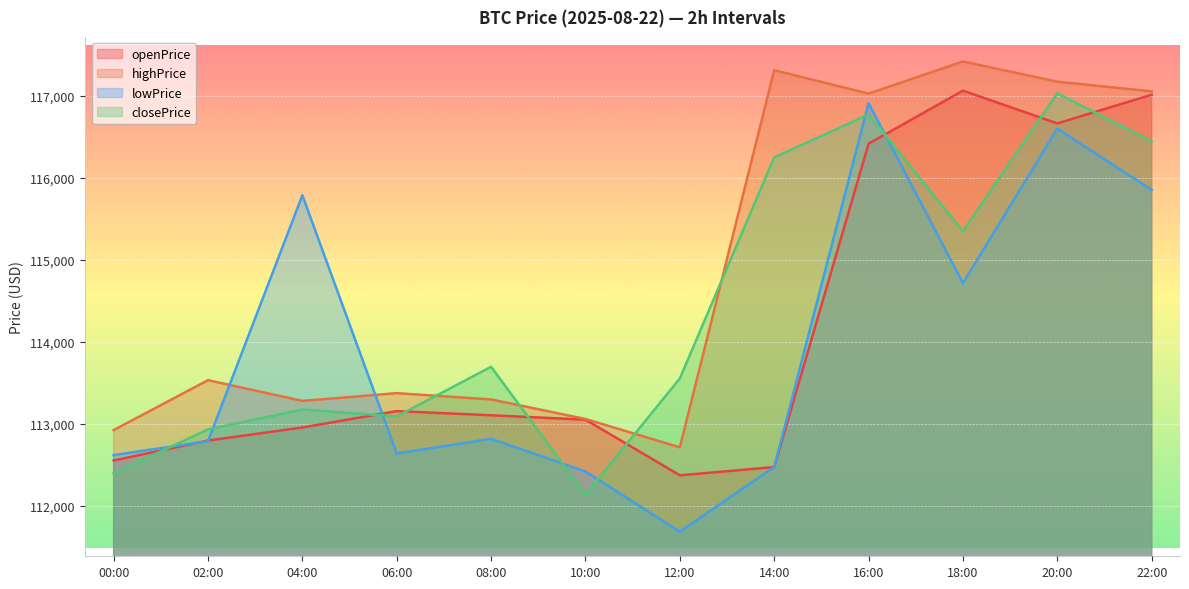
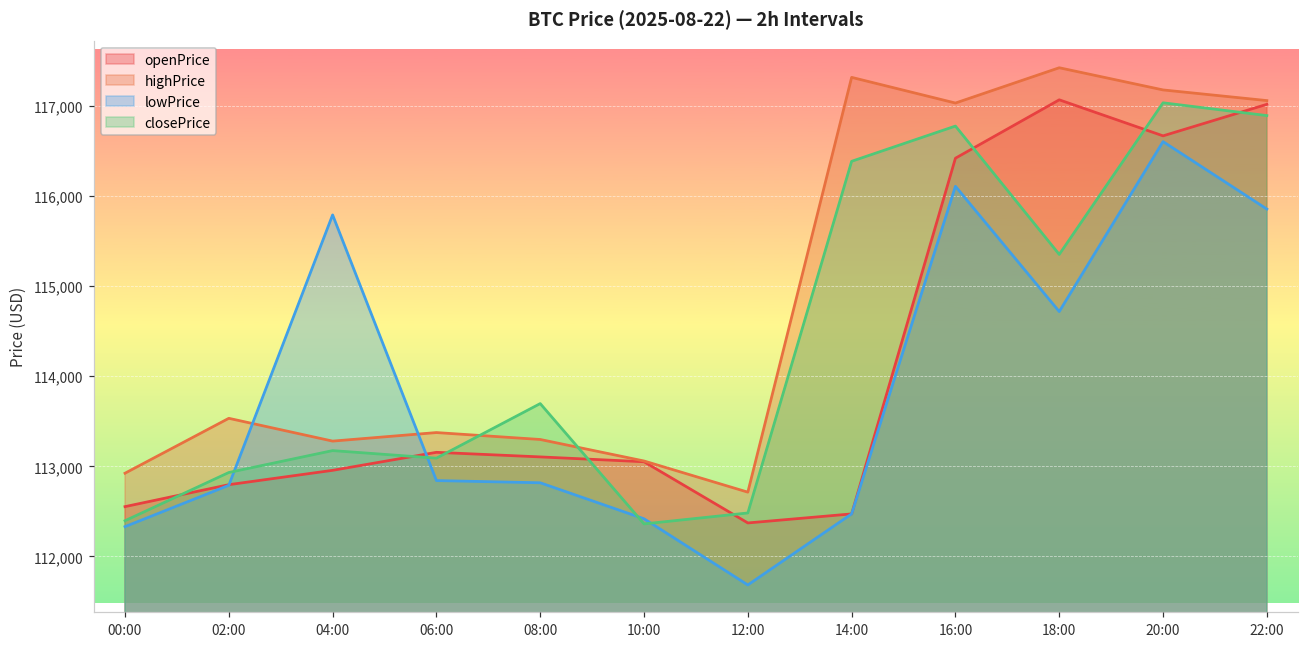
  {
    "lowPrice": {
-     "00:00": "112,600",
+     "00:00": "112,300",
      "04:00": "115,800",
-     "06:00": "112,600",
+     "06:00": "112,800",
      "08:00": "112,800",
      "10:00": "112,400",
      "12:00": "111,700",
-     "16:00": "116,900",
+     "16:00": "116,100",
      "18:00": "114,700",
      "20:00": "116,600",
      "22:00": "115,900"
    },
    "closePrice": {
      "00:00": "112,400",
      "02:00": "112,900",
      "04:00": "113,200",
      "06:00": "113,100",
      "08:00": "113,700",
-     "10:00": "112,100",
-     "12:00": "113,600",
-     "14:00": "116,300",
+     "10:00": "112,400",
+     "12:00": "112,500",
+     "14:00": "116,400",
      "16:00": "116,800",
      "18:00": "115,400",
      "20:00": "117,000",
-     "22:00": "116,400"
+     "22:00": "116,900"
    }
  }
